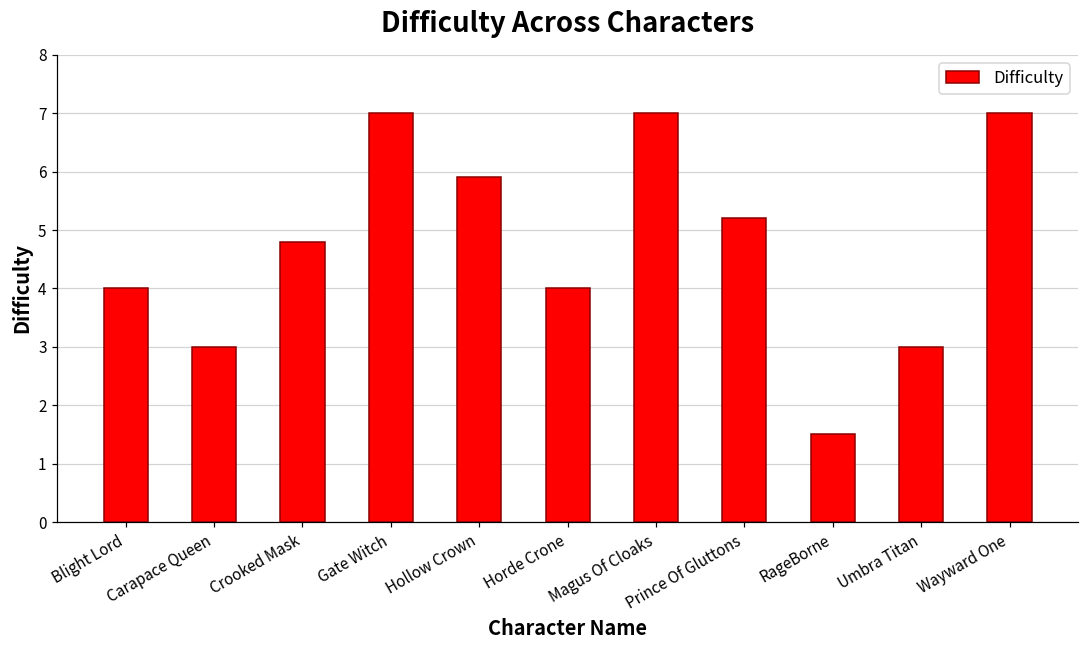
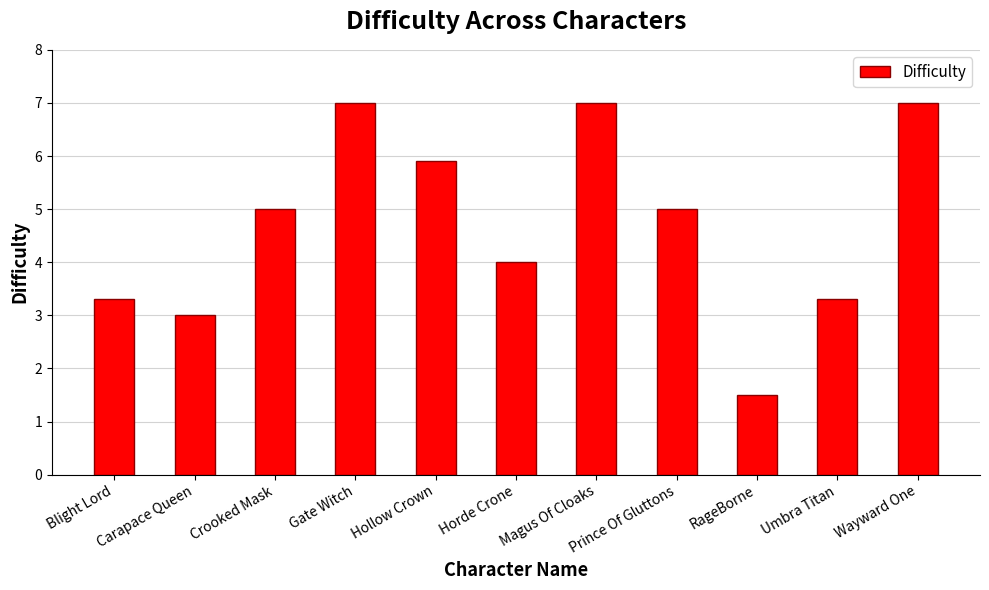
  {
-   "Blight Lord": 4.0,
+   "Blight Lord": 3.3,
    "Carapace Queen": 3.0,
-   "Crooked Mask": 4.8,
+   "Crooked Mask": 5.0,
    "Gate Witch": 7.0,
    "Hollow Crown": 5.9,
    "Horde Crone": 4.0,
    "Magus Of Cloaks": 7.0,
-   "Prince Of Gluttons": 5.2,
+   "Prince Of Gluttons": 5.0,
    "RageBorne": 1.5,
-   "Umbra Titan": 3.0,
+   "Umbra Titan": 3.3,
    "Wayward One": 7.0
  }
